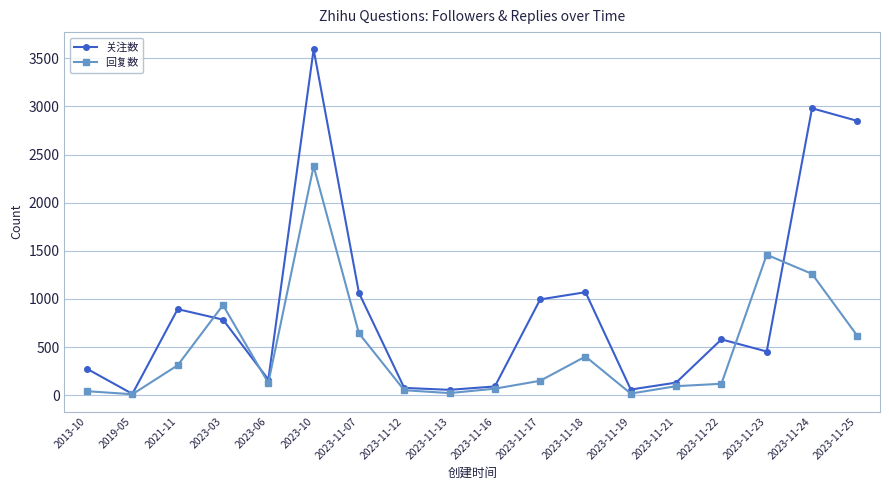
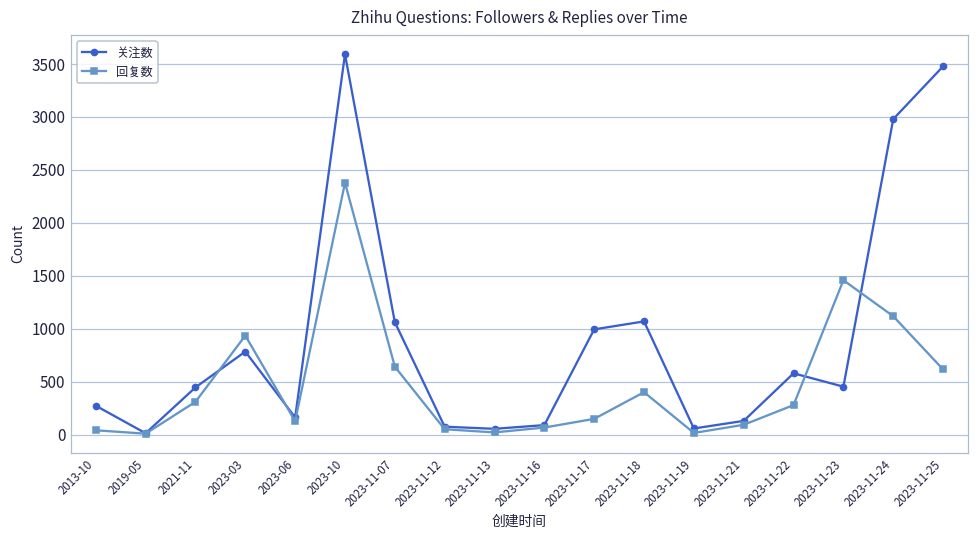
  {
    "关注数": {
      "2013-10": 300,
-     "2021-11": 900,
+     "2021-11": 400,
      "2023-03": 800,
      "2023-06": 200,
      "2023-10": 3600,
      "2023-11-07": 1100,
      "2023-11-13": 100,
      "2023-11-17": 1000,
      "2023-11-18": 1100,
      "2023-11-19": 100,
      "2023-11-21": 100,
      "2023-11-22": 600,
      "2023-11-23": 500,
      "2023-11-24": 3000,
-     "2023-11-25": 2800
+     "2023-11-25": 3500
    },
    "回复数": {
      "2013-10": 0,
      "2021-11": 300,
      "2023-03": 900,
      "2023-06": 100,
      "2023-10": 2400,
      "2023-11-07": 600,
      "2023-11-13": 0,
      "2023-11-17": 200,
      "2023-11-18": 400,
      "2023-11-19": 0,
      "2023-11-21": 100,
-     "2023-11-22": 100,
+     "2023-11-22": 300,
      "2023-11-23": 1500,
-     "2023-11-24": 1300,
+     "2023-11-24": 1100,
      "2023-11-25": 600
    }
  }
